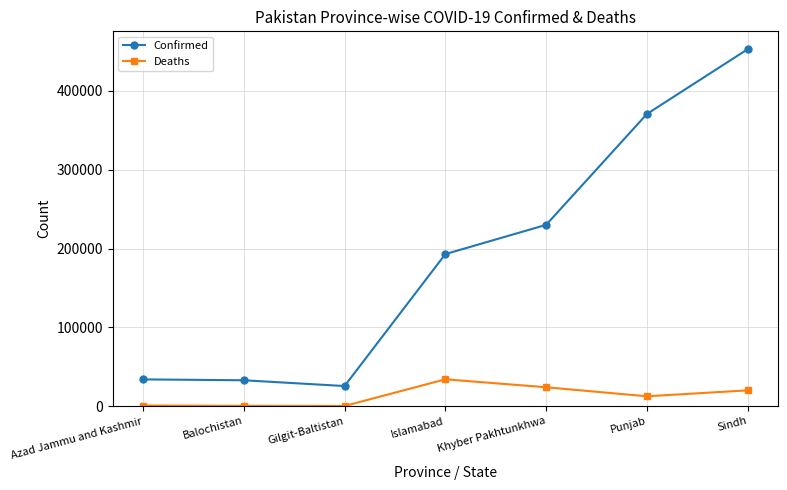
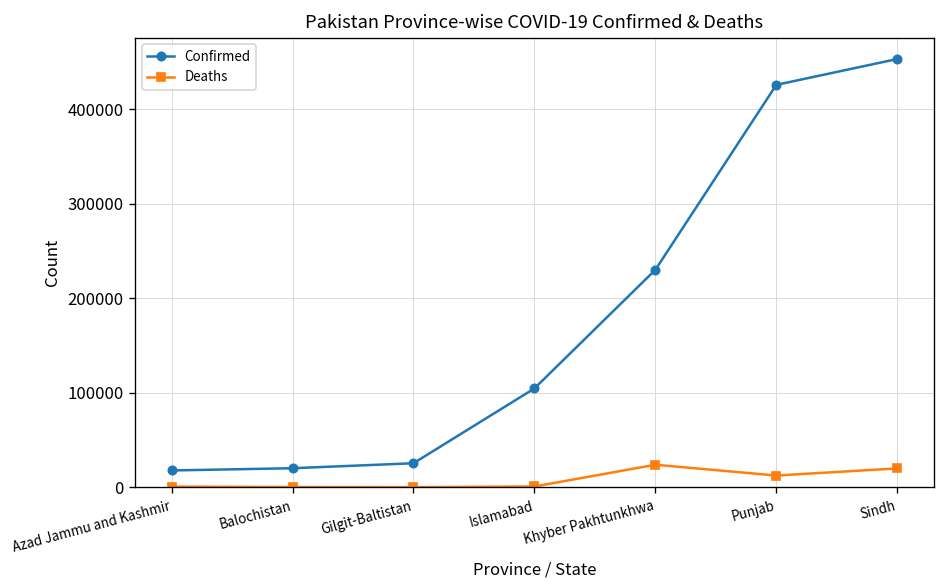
  {
    "Confirmed": {
-     "Azad Jammu and Kashmir": 30000,
-     "Balochistan": 30000,
+     "Azad Jammu and Kashmir": 20000,
+     "Balochistan": 20000,
      "Gilgit-Baltistan": 30000,
-     "Islamabad": 190000,
+     "Islamabad": 100000,
      "Khyber Pakhtunkhwa": 230000,
-     "Punjab": 370000,
+     "Punjab": 430000,
      "Sindh": 450000
    },
    "Deaths": {
      "Azad Jammu and Kashmir": 0,
      "Balochistan": 0,
      "Gilgit-Baltistan": 0,
-     "Islamabad": 30000,
+     "Islamabad": 0,
      "Khyber Pakhtunkhwa": 20000,
      "Punjab": 10000,
      "Sindh": 20000
    }
  }
